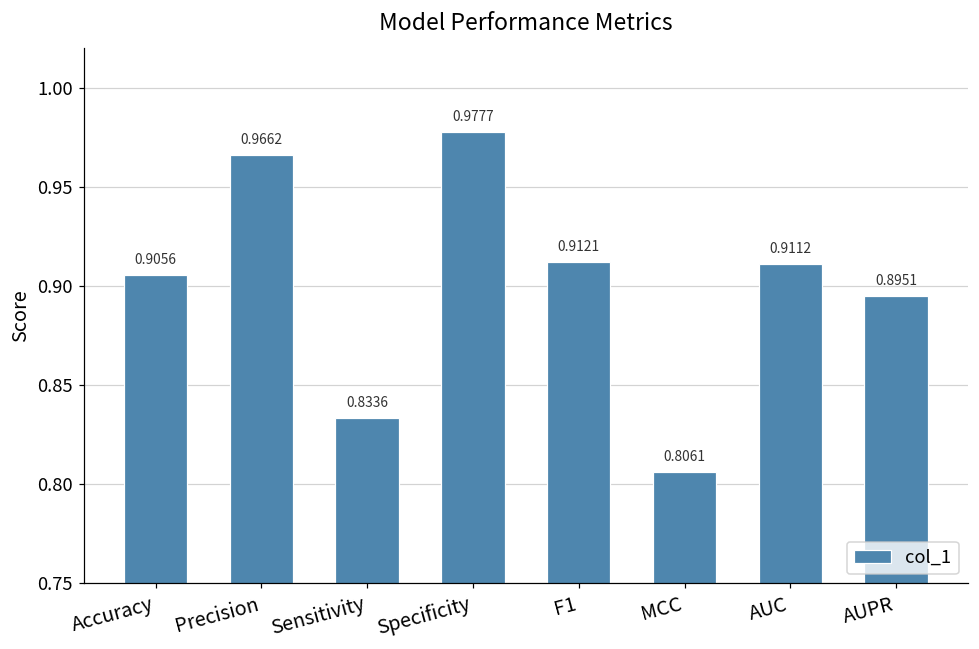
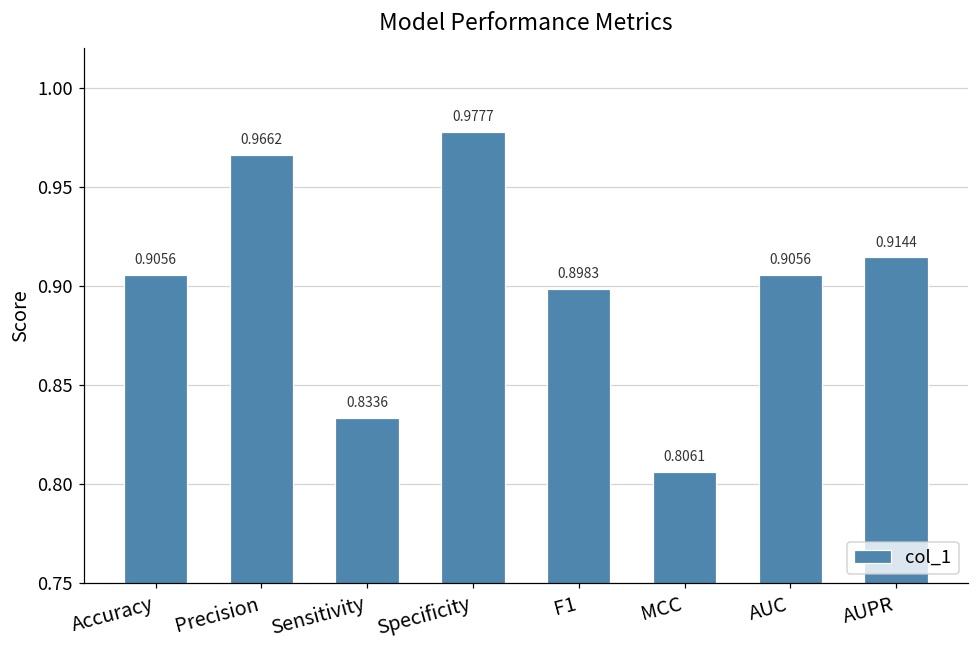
  {
    "Accuracy": 0.9056,
    "Precision": 0.9662,
    "Sensitivity": 0.8336,
    "Specificity": 0.9777,
-   "F1": 0.9121,
+   "F1": 0.8983,
    "MCC": 0.8061,
-   "AUC": 0.9112,
-   "AUPR": 0.8951
+   "AUC": 0.9056,
+   "AUPR": 0.9144
  }
